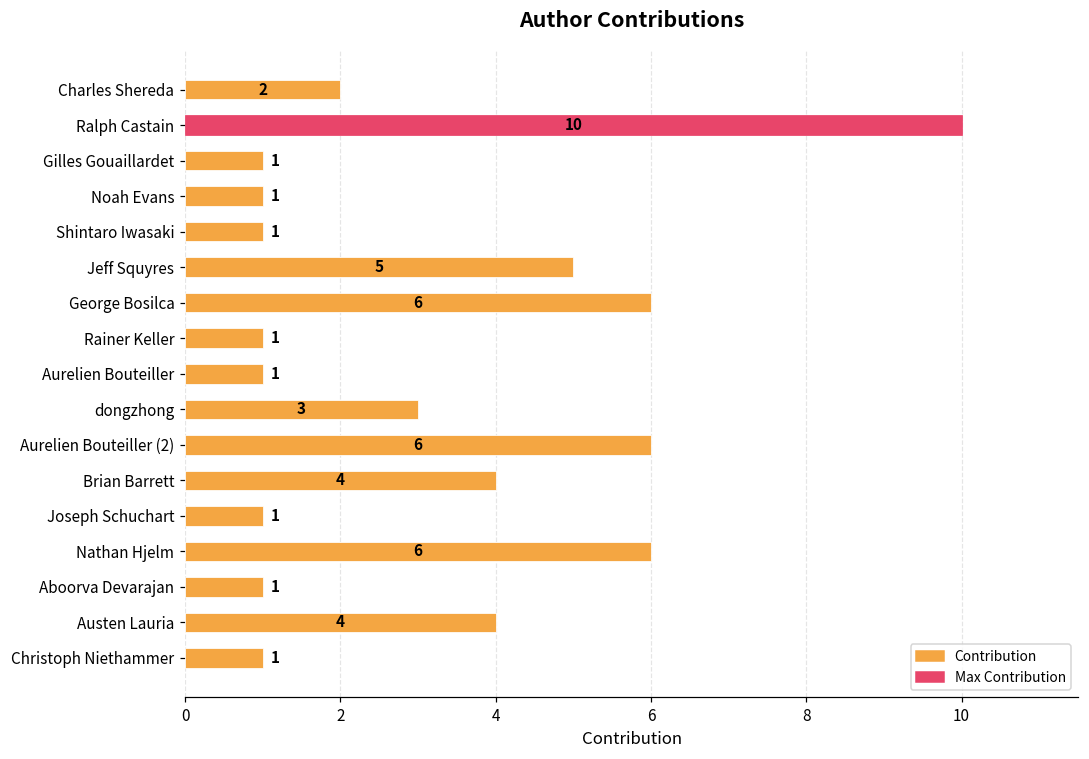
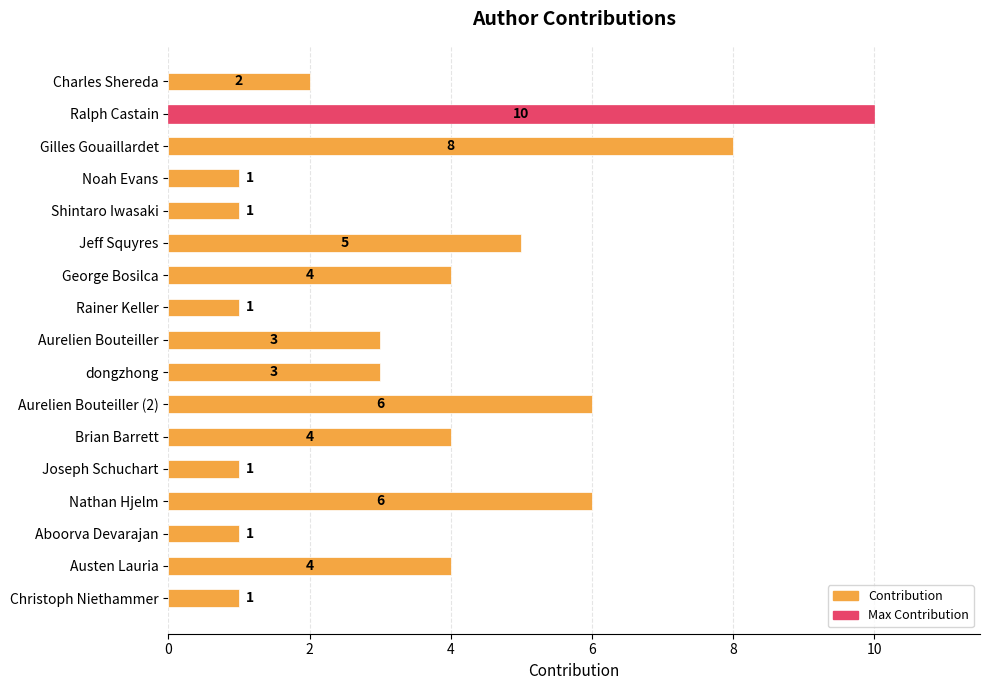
  {
    "Charles Shereda": 2,
    "Ralph Castain": 10,
-   "Gilles Gouaillardet": 1,
+   "Gilles Gouaillardet": 8,
    "Noah Evans": 1,
    "Shintaro Iwasaki": 1,
    "Jeff Squyres": 5,
-   "George Bosilca": 6,
+   "George Bosilca": 4,
    "Rainer Keller": 1,
-   "Aurelien Bouteiller": 1,
+   "Aurelien Bouteiller": 3,
    "dongzhong": 3,
    "Aurelien Bouteiller (2)": 6,
    "Brian Barrett": 4,
    "Joseph Schuchart": 1,
    "Nathan Hjelm": 6,
    "Aboorva Devarajan": 1,
    "Austen Lauria": 4,
    "Christoph Niethammer": 1
  }
